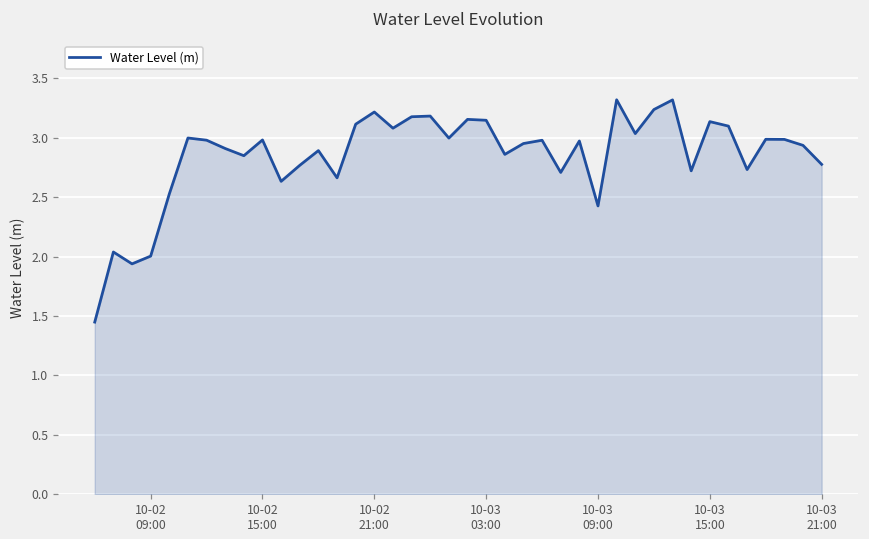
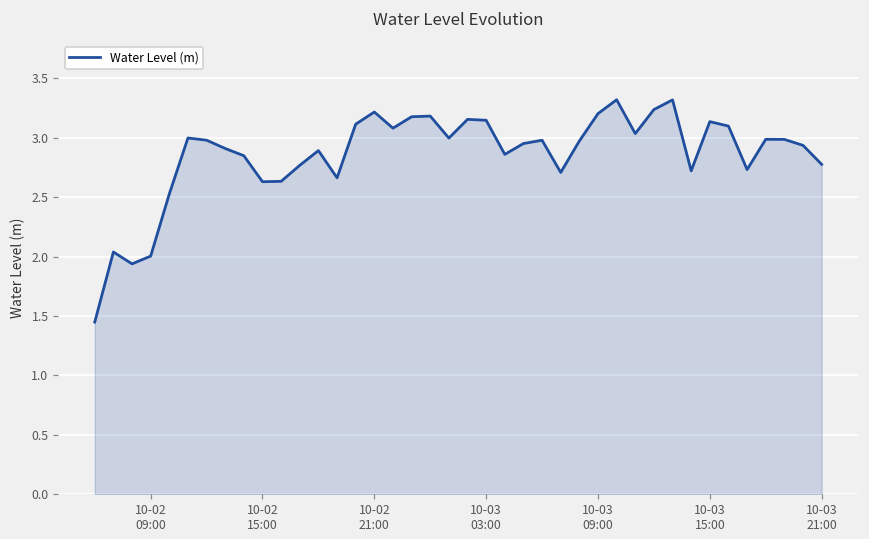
  {
    "10-02 09:00": 2.00,
-   "10-02 15:00": 2.98,
+   "10-02 15:00": 2.63,
    "10-02 21:00": 3.22,
    "10-03 03:00": 3.15,
-   "10-03 09:00": 2.43,
+   "10-03 09:00": 3.20,
    "10-03 15:00": 3.14,
    "10-03 21:00": 2.78
  }
